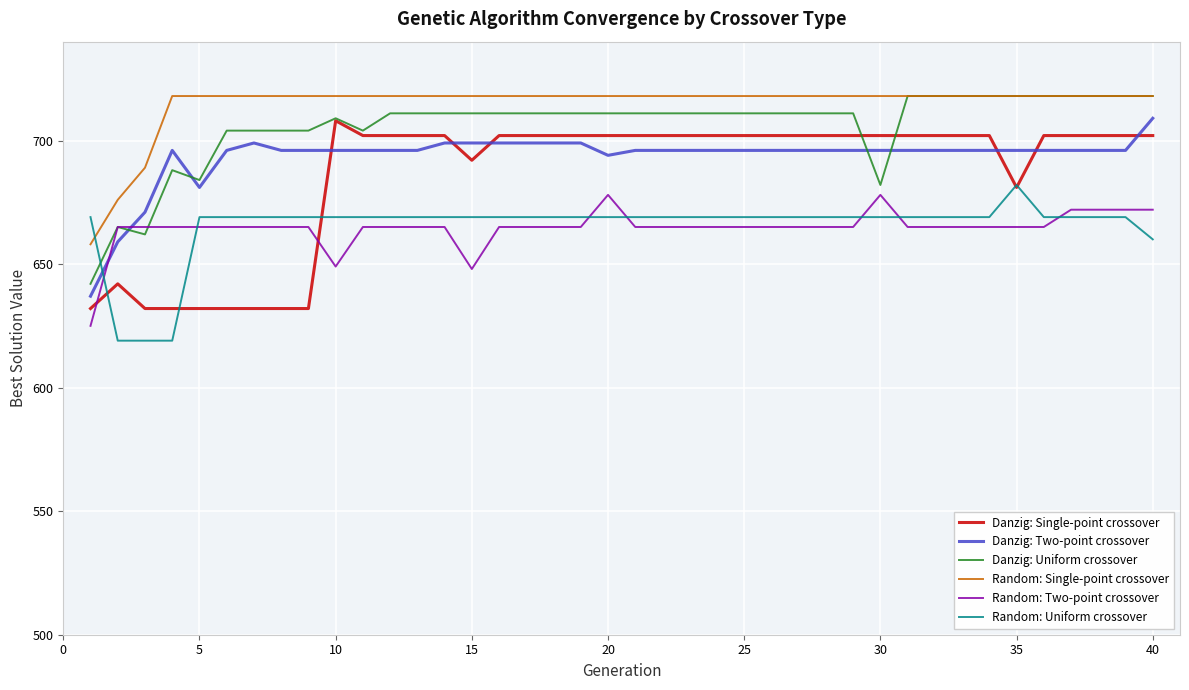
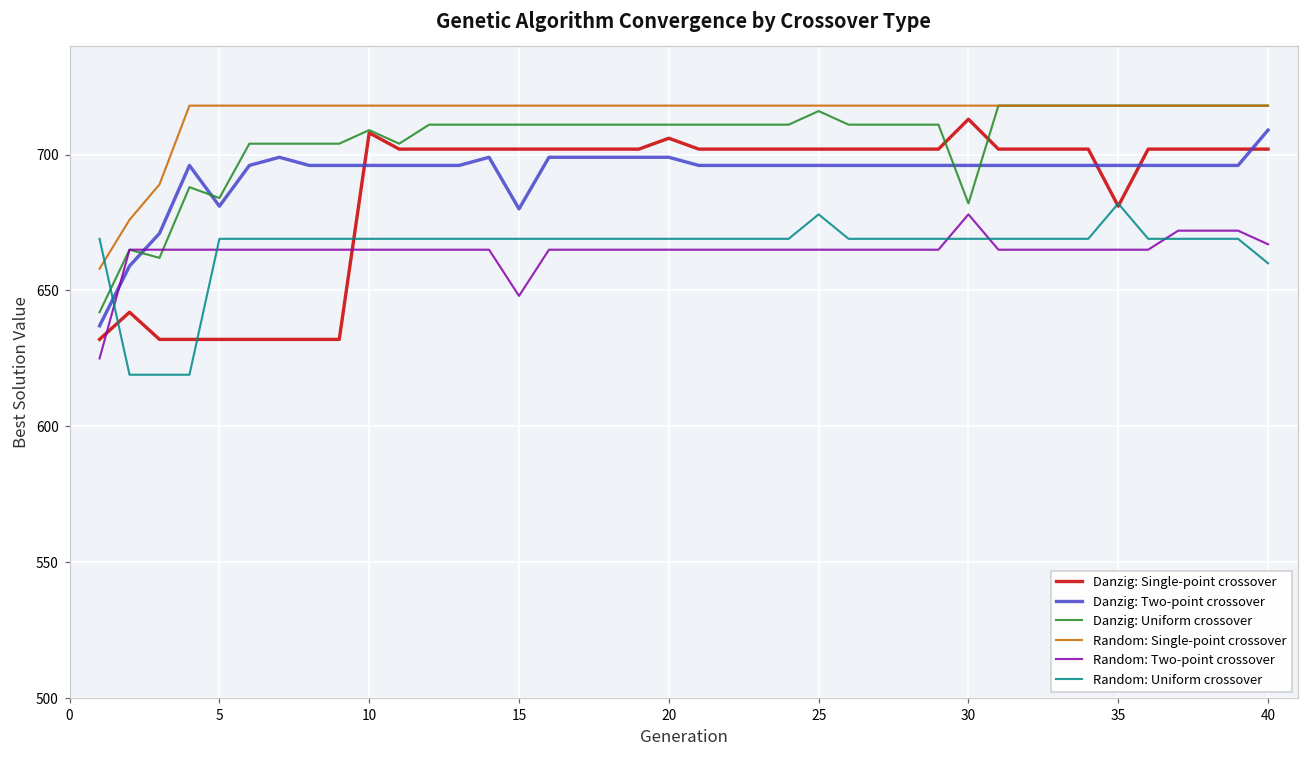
  {
    "Danzig: Single-point crossover": {
      "5": 632,
-     "15": 692,
-     "20": 702,
+     "15": 702,
+     "20": 706,
      "25": 702,
-     "30": 702,
+     "30": 713,
      "40": 702
    },
    "Danzig: Two-point crossover": {
      "5": 681,
      "10": 696,
-     "15": 699,
-     "20": 694,
+     "15": 680,
+     "20": 699,
      "25": 696,
      "30": 696,
      "35": 696,
      "40": 709
    },
    "Danzig: Uniform crossover": {
      "5": 684,
      "15": 711,
      "20": 711,
-     "25": 711,
+     "25": 716,
      "30": 682
    },
    "Random: Single-point crossover": {
      "5": 718,
      "10": 718,
      "15": 718,
      "20": 718,
      "25": 718,
      "30": 718
    },
    "Random: Two-point crossover": {
      "5": 665,
-     "10": 649,
+     "10": 665,
      "15": 648,
-     "20": 678,
+     "20": 665,
      "25": 665,
      "30": 678,
      "35": 665,
-     "40": 672
+     "40": 667
    },
    "Random: Uniform crossover": {
      "5": 669,
      "10": 669,
      "15": 669,
      "20": 669,
-     "25": 669,
+     "25": 678,
      "30": 669,
      "40": 660
    }
  }
